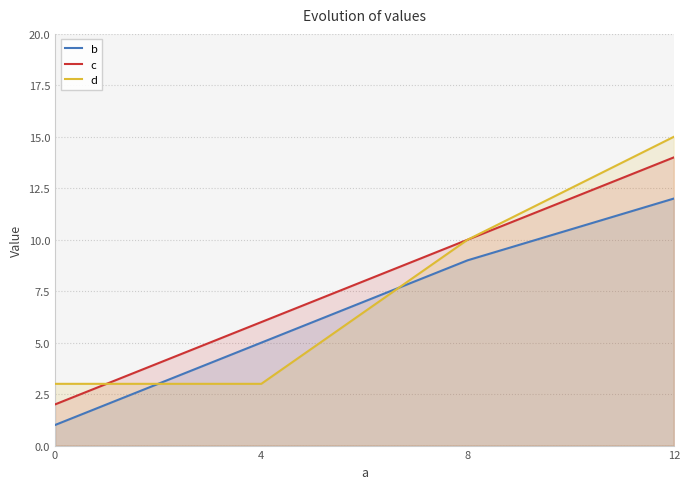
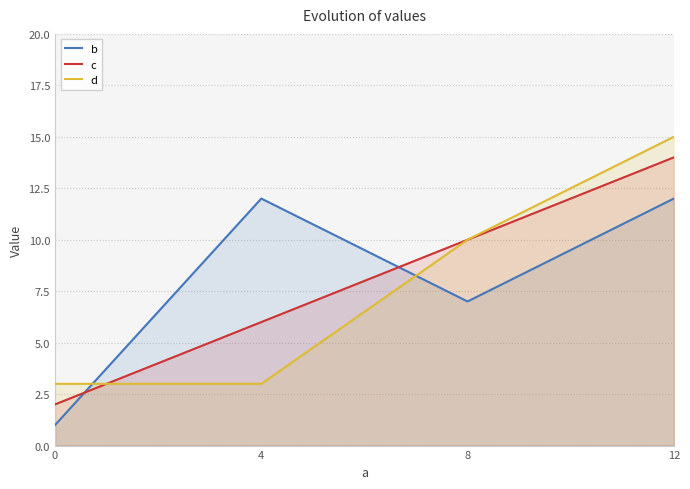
  {
    "b": {
      "0": 1,
-     "4": 5,
-     "8": 9,
+     "4": 12,
+     "8": 7,
      "12": 12
    },
    "c": {
      "0": 2,
      "4": 6,
      "12": 14
    },
    "d": {
      "0": 3,
      "4": 3,
      "12": 15
    }
  }
